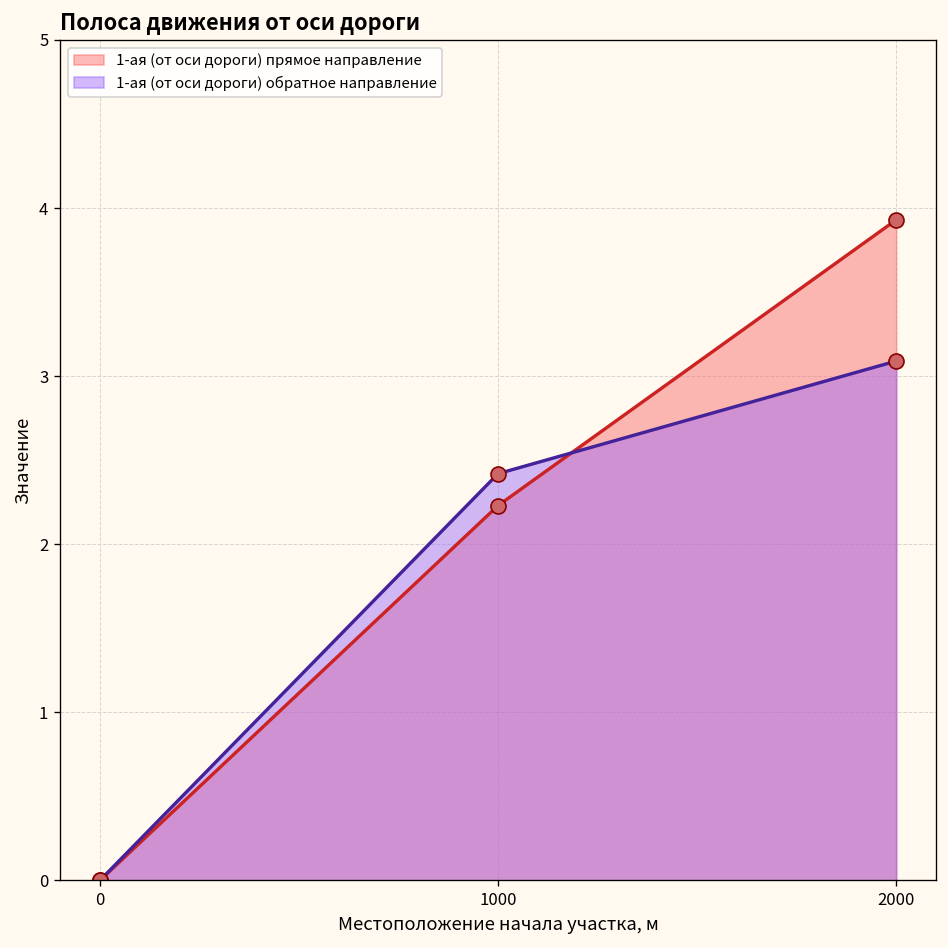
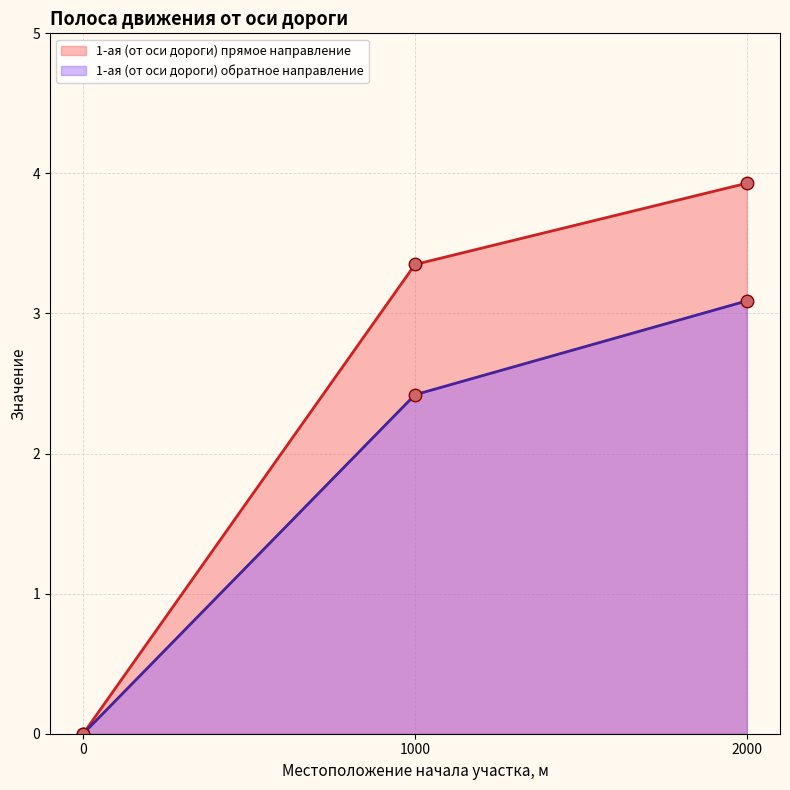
  {
    "1-ая (от оси дороги) прямое направление": {
-     "1000": 2.23,
+     "1000": 3.35,
      "2000": 3.93
    },
    "1-ая (от оси дороги) обратное направление": {
      "1000": 2.42,
      "2000": 3.09
    }
  }
